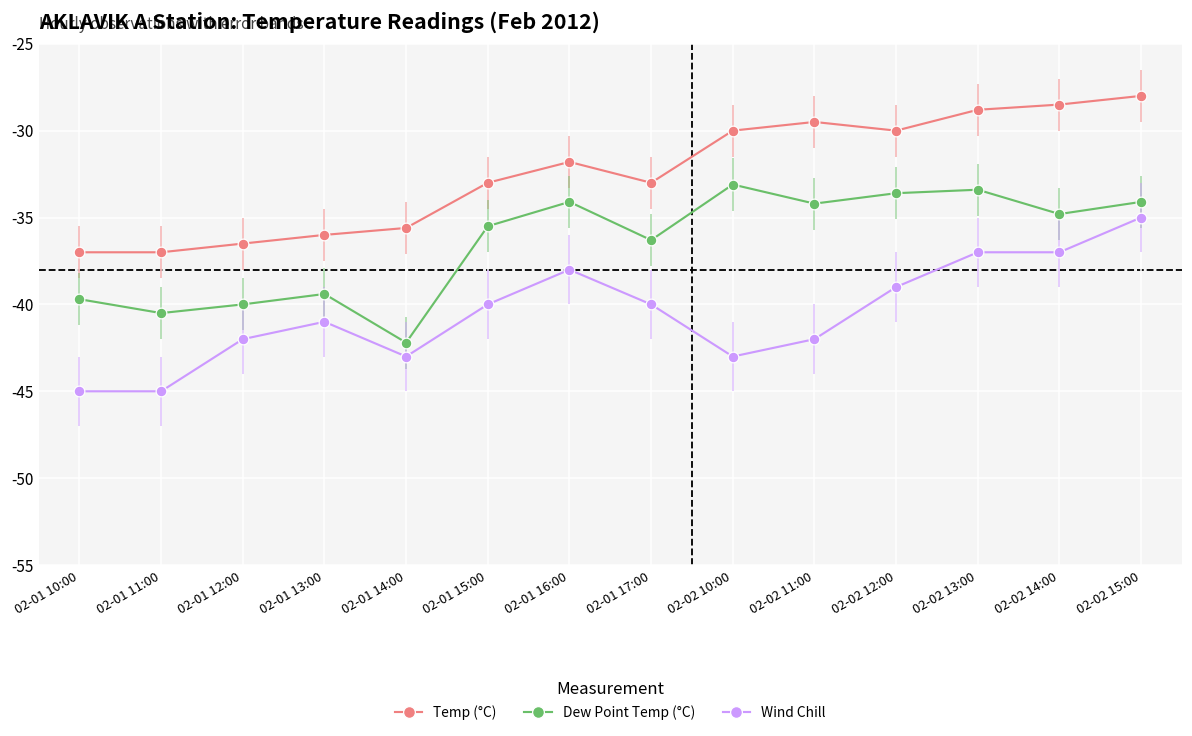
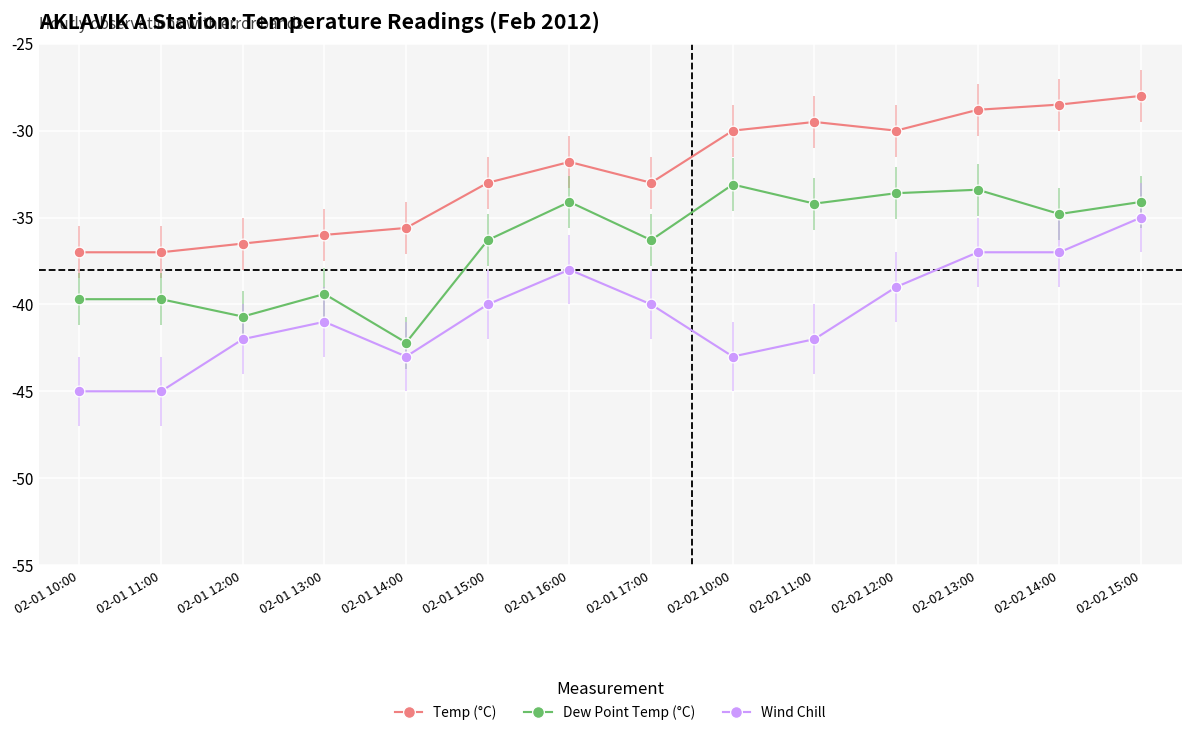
  {
    "Temp (°C)": {
      "02-01 10:00": -37.0,
      "02-01 11:00": -37.0,
      "02-01 12:00": -36.5,
      "02-01 13:00": -36.0,
      "02-01 14:00": -35.6,
      "02-01 15:00": -33.0,
      "02-01 16:00": -31.8,
      "02-01 17:00": -33.0,
      "02-02 10:00": -30.0,
      "02-02 11:00": -29.5,
      "02-02 12:00": -30.0,
      "02-02 13:00": -28.8,
      "02-02 14:00": -28.5,
      "02-02 15:00": -28.0
    },
    "Dew Point Temp (°C)": {
      "02-01 10:00": -39.7,
-     "02-01 11:00": -40.5,
-     "02-01 12:00": -40.0,
+     "02-01 11:00": -39.7,
+     "02-01 12:00": -40.7,
      "02-01 13:00": -39.4,
      "02-01 14:00": -42.2,
-     "02-01 15:00": -35.5,
+     "02-01 15:00": -36.3,
      "02-01 16:00": -34.1,
      "02-01 17:00": -36.3,
      "02-02 10:00": -33.1,
      "02-02 11:00": -34.2,
      "02-02 12:00": -33.6,
      "02-02 13:00": -33.4,
      "02-02 14:00": -34.8,
      "02-02 15:00": -34.1
    },
    "Wind Chill": {
      "02-01 10:00": -45.0,
      "02-01 11:00": -45.0,
      "02-01 12:00": -42.0,
      "02-01 13:00": -41.0,
      "02-01 14:00": -43.0,
      "02-01 15:00": -40.0,
      "02-01 16:00": -38.0,
      "02-01 17:00": -40.0,
      "02-02 10:00": -43.0,
      "02-02 11:00": -42.0,
      "02-02 12:00": -39.0,
      "02-02 13:00": -37.0,
      "02-02 14:00": -37.0,
      "02-02 15:00": -35.0
    }
  }
